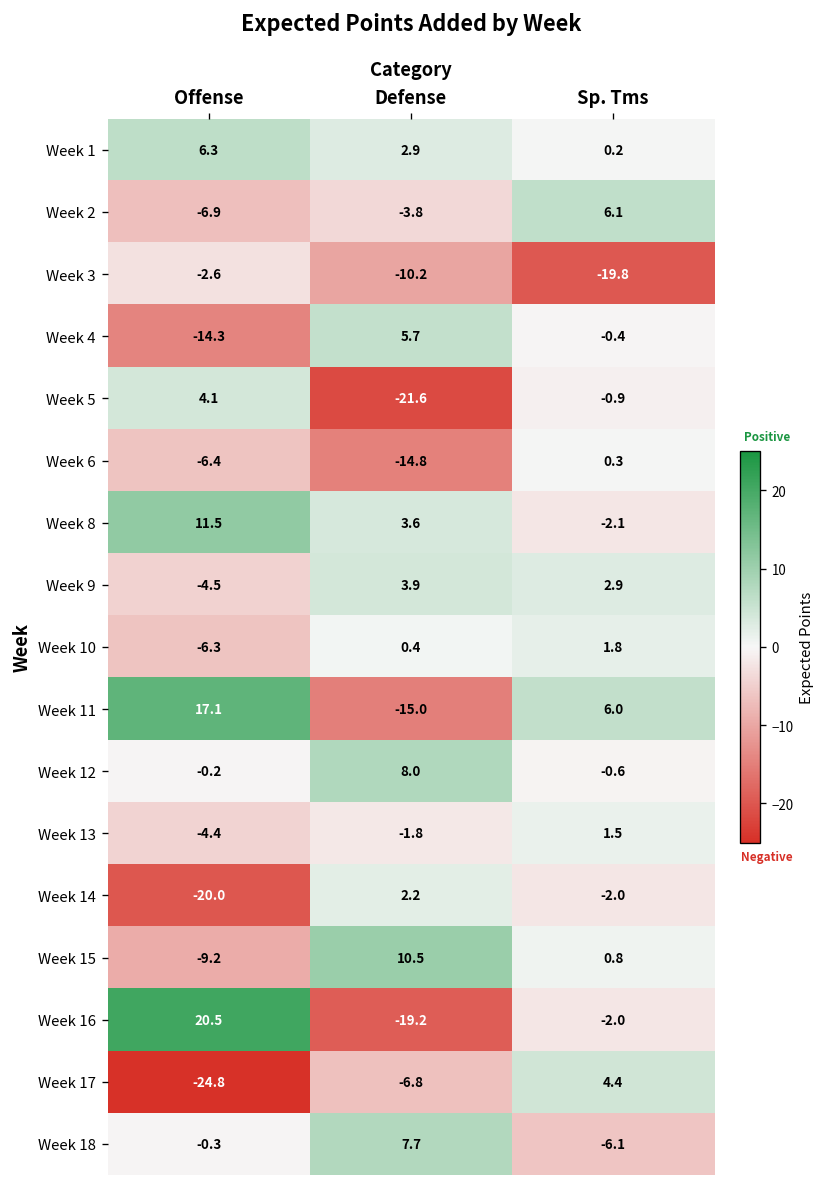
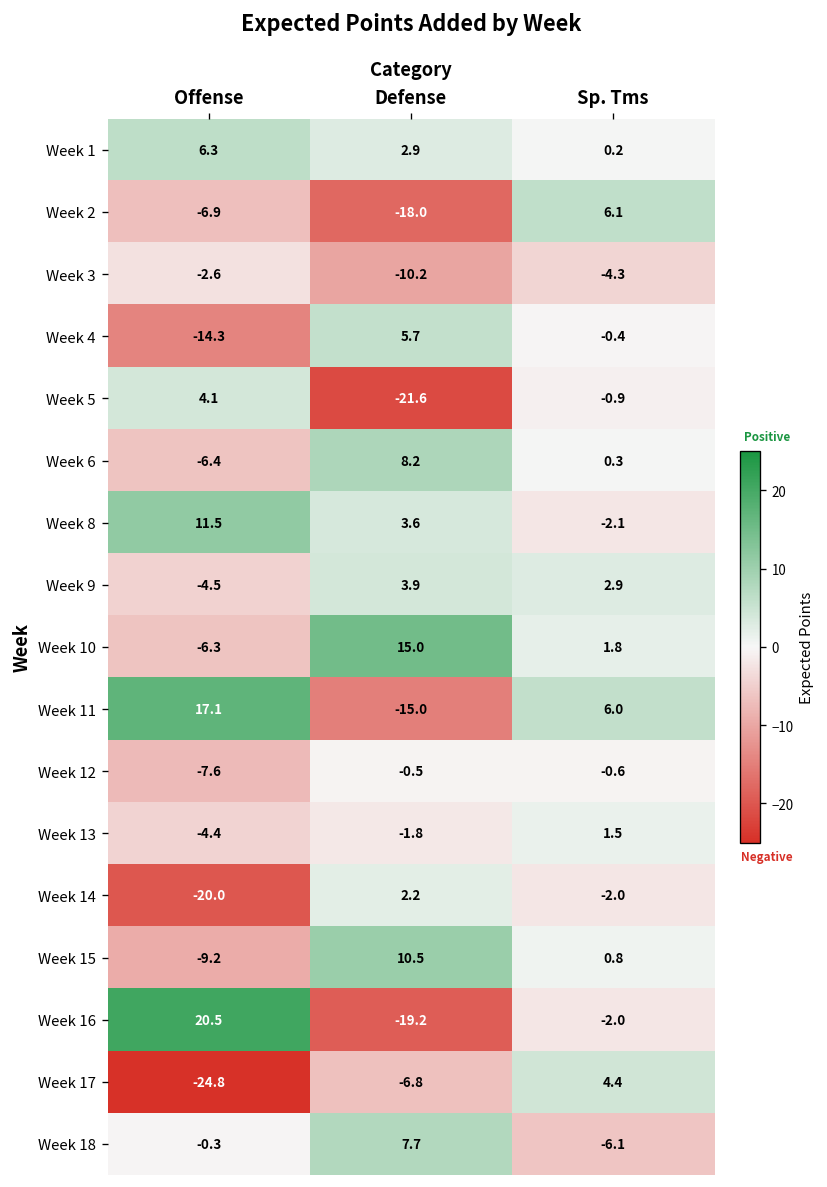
  {
    "Week 1": {
      "Offense": 6.3,
      "Defense": 2.9,
      "Sp. Tms": 0.2
    },
    "Week 2": {
      "Offense": -6.9,
-     "Defense": -3.8,
+     "Defense": -18.0,
      "Sp. Tms": 6.1
    },
    "Week 3": {
      "Offense": -2.6,
      "Defense": -10.2,
-     "Sp. Tms": -19.8
+     "Sp. Tms": -4.3
    },
    "Week 4": {
      "Offense": -14.3,
      "Defense": 5.7,
      "Sp. Tms": -0.4
    },
    "Week 5": {
      "Offense": 4.1,
      "Defense": -21.6,
      "Sp. Tms": -0.9
    },
    "Week 6": {
      "Offense": -6.4,
-     "Defense": -14.8,
+     "Defense": 8.2,
      "Sp. Tms": 0.3
    },
    "Week 8": {
      "Offense": 11.5,
      "Defense": 3.6,
      "Sp. Tms": -2.1
    },
    "Week 9": {
      "Offense": -4.5,
      "Defense": 3.9,
      "Sp. Tms": 2.9
    },
    "Week 10": {
      "Offense": -6.3,
-     "Defense": 0.4,
+     "Defense": 15.0,
      "Sp. Tms": 1.8
    },
    "Week 11": {
      "Offense": 17.1,
      "Defense": -15.0,
      "Sp. Tms": 6.0
    },
    "Week 12": {
-     "Offense": -0.2,
-     "Defense": 8.0,
+     "Offense": -7.6,
+     "Defense": -0.5,
      "Sp. Tms": -0.6
    },
    "Week 13": {
      "Offense": -4.4,
      "Defense": -1.8,
      "Sp. Tms": 1.5
    },
    "Week 14": {
      "Offense": -20.0,
      "Defense": 2.2,
      "Sp. Tms": -2.0
    },
    "Week 15": {
      "Offense": -9.2,
      "Defense": 10.5,
      "Sp. Tms": 0.8
    },
    "Week 16": {
      "Offense": 20.5,
      "Defense": -19.2,
      "Sp. Tms": -2.0
    },
    "Week 17": {
      "Offense": -24.8,
      "Defense": -6.8,
      "Sp. Tms": 4.4
    },
    "Week 18": {
      "Offense": -0.3,
      "Defense": 7.7,
      "Sp. Tms": -6.1
    }
  }
